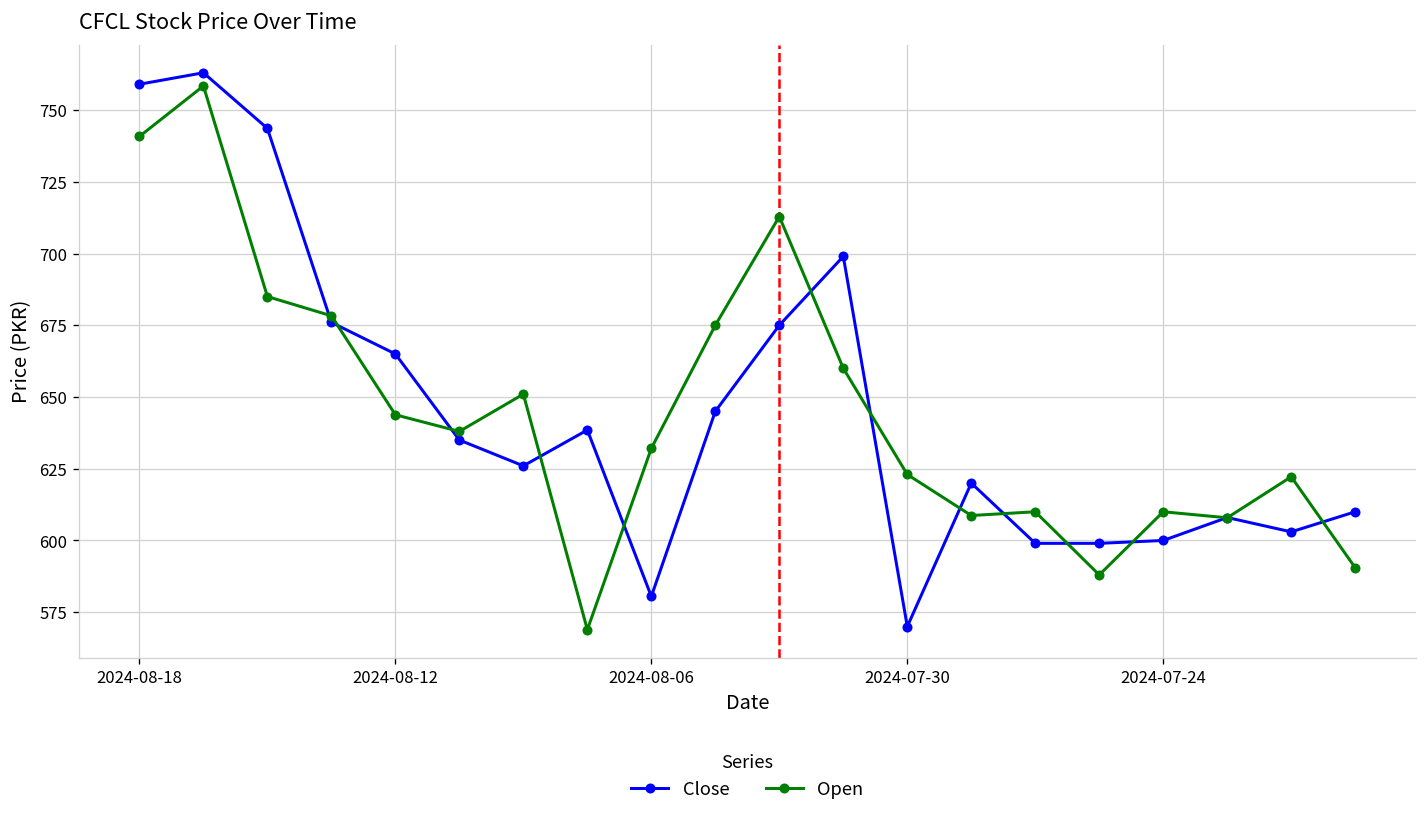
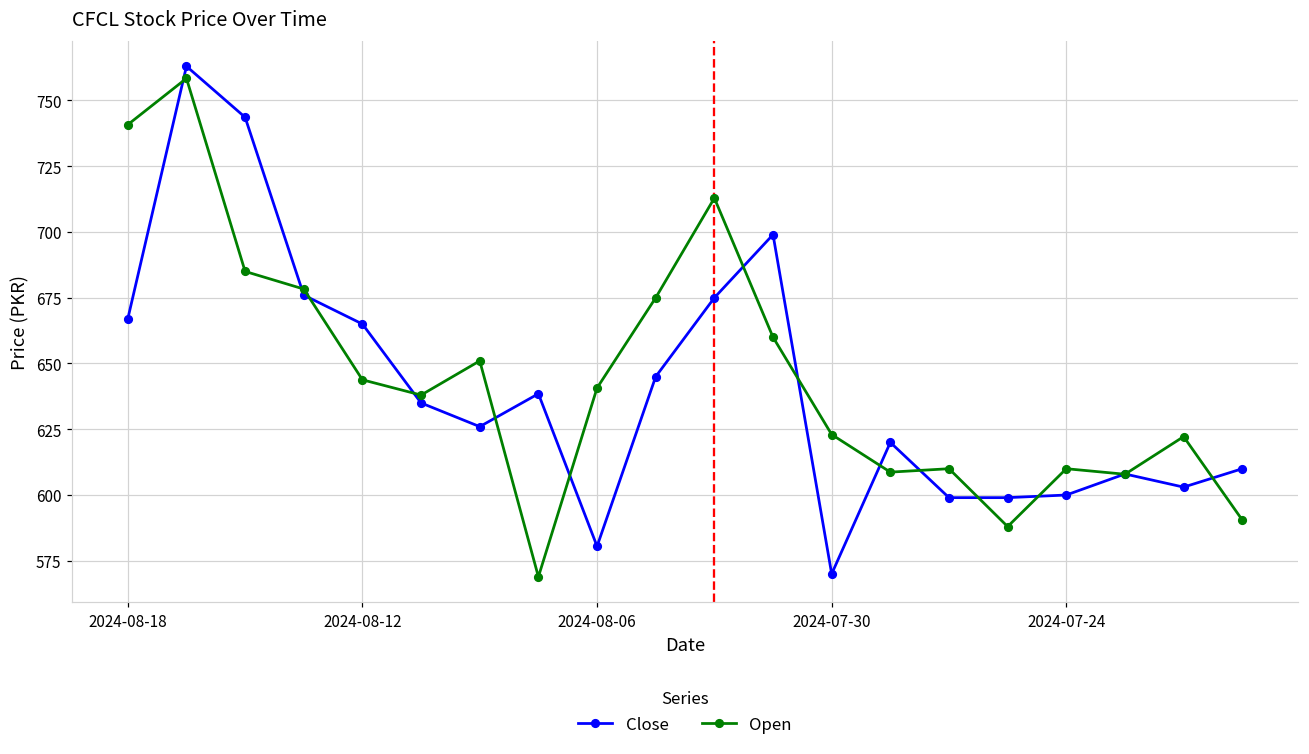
  {
    "Close": {
-     "2024-08-18": 759,
+     "2024-08-18": 667,
      "2024-08-12": 665,
      "2024-08-06": 581,
      "2024-07-30": 570,
      "2024-07-24": 600
    },
    "Open": {
      "2024-08-18": 741,
      "2024-08-12": 644,
-     "2024-08-06": 632,
+     "2024-08-06": 641,
      "2024-07-30": 623,
      "2024-07-24": 610
    }
  }
